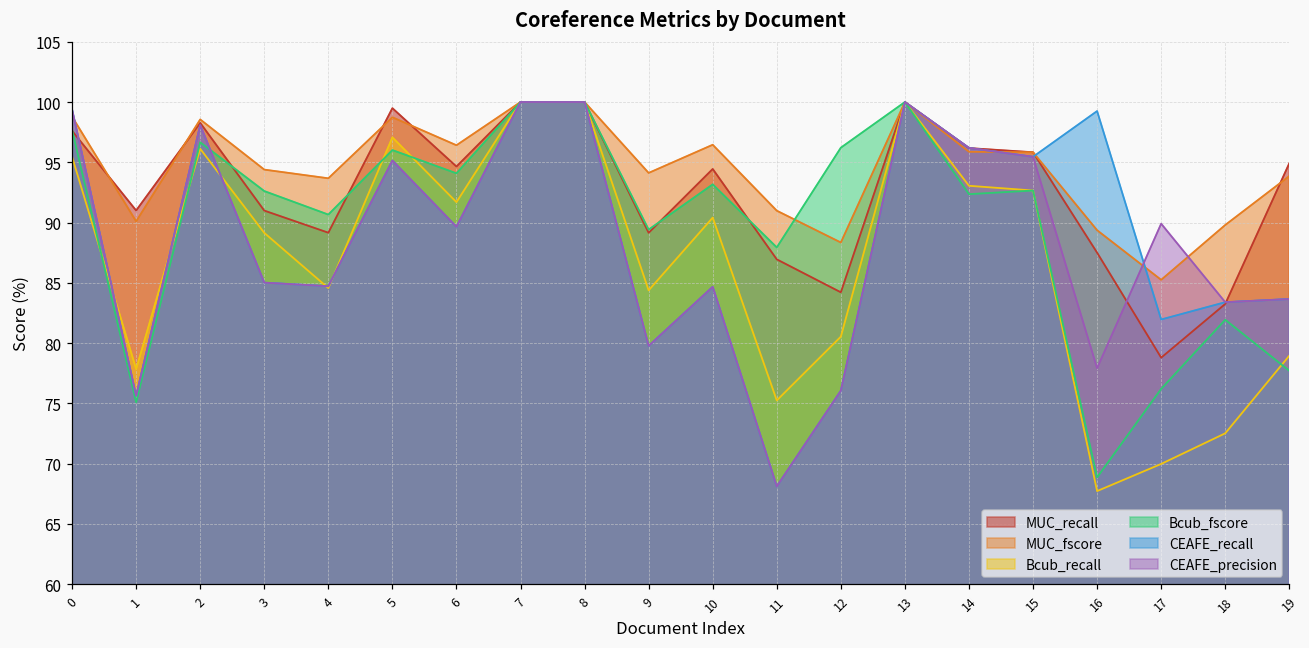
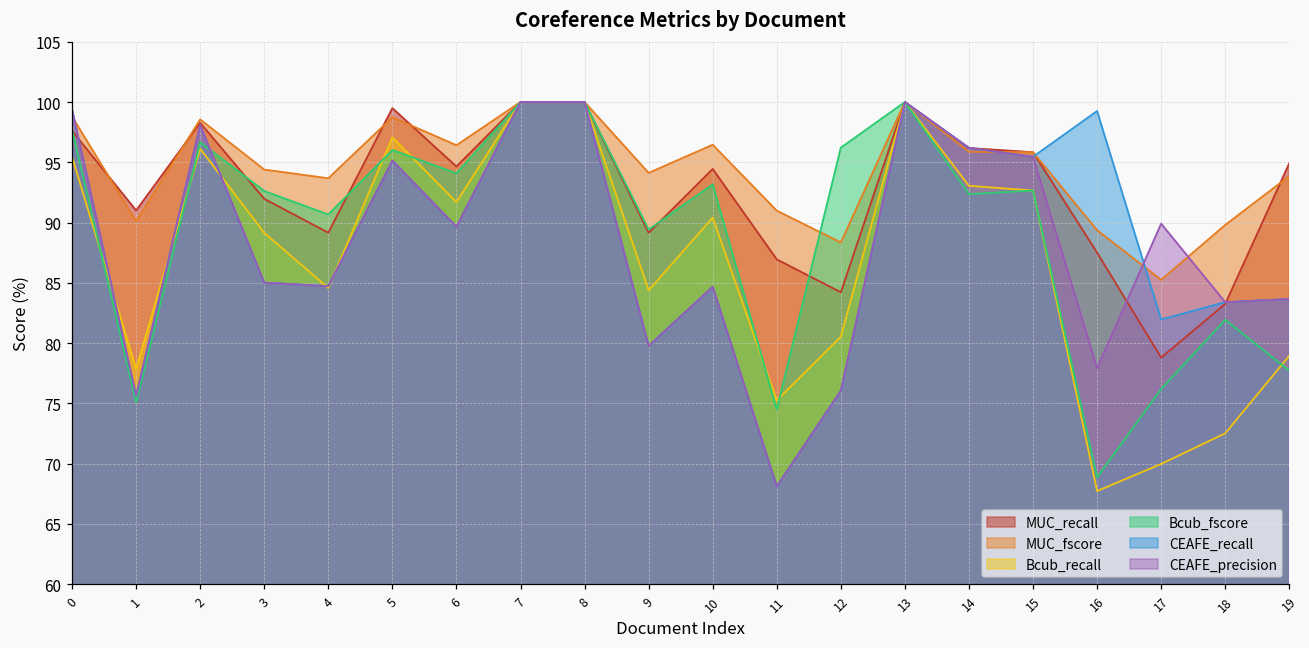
  {
    "MUC_recall": {
      "1": 91.0,
-     "3": 91.0,
+     "3": 92.0,
      "4": 89.2,
      "5": 99.5,
      "6": 94.6,
      "9": 89.1,
      "10": 94.4,
      "11": 86.9,
      "12": 84.2,
      "16": 87.5,
      "17": 78.8,
      "19": 94.9
    },
    "Bcub_fscore": {
      "1": 75.1,
      "2": 96.7,
      "3": 92.6,
      "4": 90.7,
      "5": 96.0,
      "6": 94.1,
      "9": 89.4,
      "10": 93.2,
-     "11": 87.9,
+     "11": 74.5,
      "12": 96.2,
      "14": 92.4,
      "16": 68.9,
      "17": 76.2,
      "18": 81.9,
      "19": 77.7
    },
    "CEAFE_recall": {
      "16": 99.2,
      "17": 82.0
    },
    "CEAFE_precision": {
      "16": 77.9,
      "17": 89.9
    }
  }
